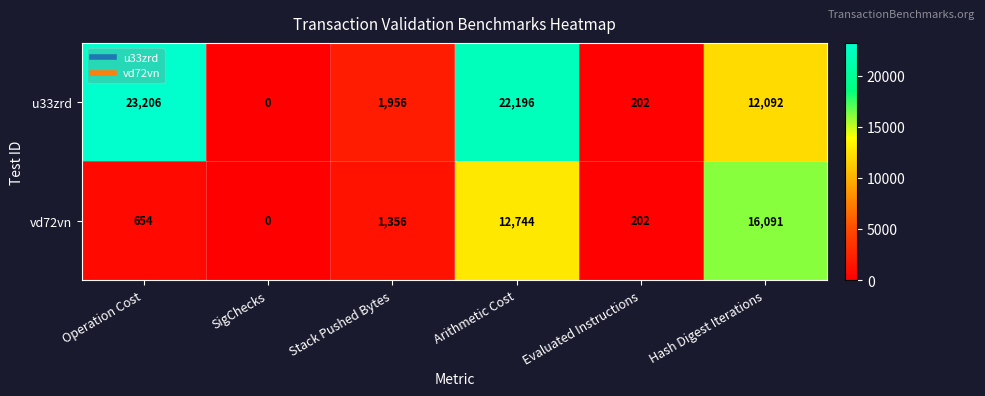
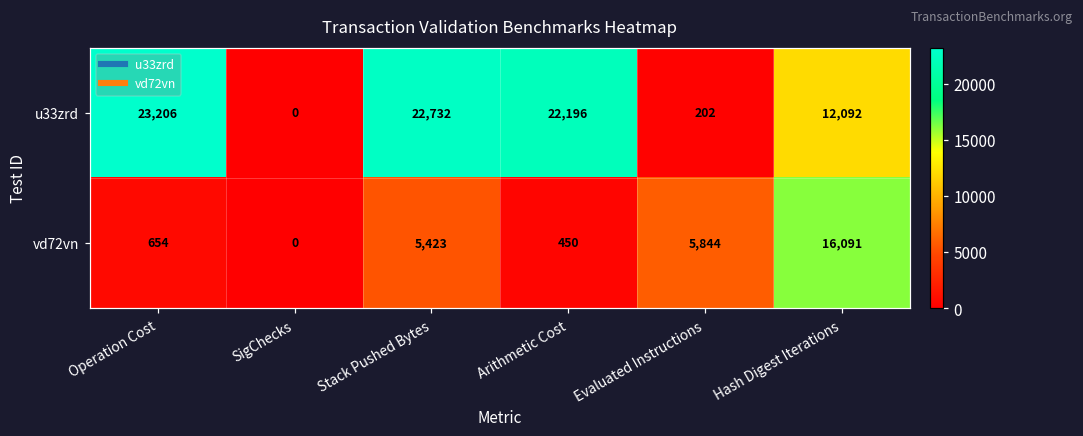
  {
    "u33zrd": {
      "Operation Cost": "23,206",
      "SigChecks": "0",
-     "Stack Pushed Bytes": "1,956",
+     "Stack Pushed Bytes": "22,732",
      "Arithmetic Cost": "22,196",
      "Evaluated Instructions": "202",
      "Hash Digest Iterations": "12,092"
    },
    "vd72vn": {
      "Operation Cost": "654",
      "SigChecks": "0",
-     "Stack Pushed Bytes": "1,356",
-     "Arithmetic Cost": "12,744",
-     "Evaluated Instructions": "202",
+     "Stack Pushed Bytes": "5,423",
+     "Arithmetic Cost": "450",
+     "Evaluated Instructions": "5,844",
      "Hash Digest Iterations": "16,091"
    }
  }
